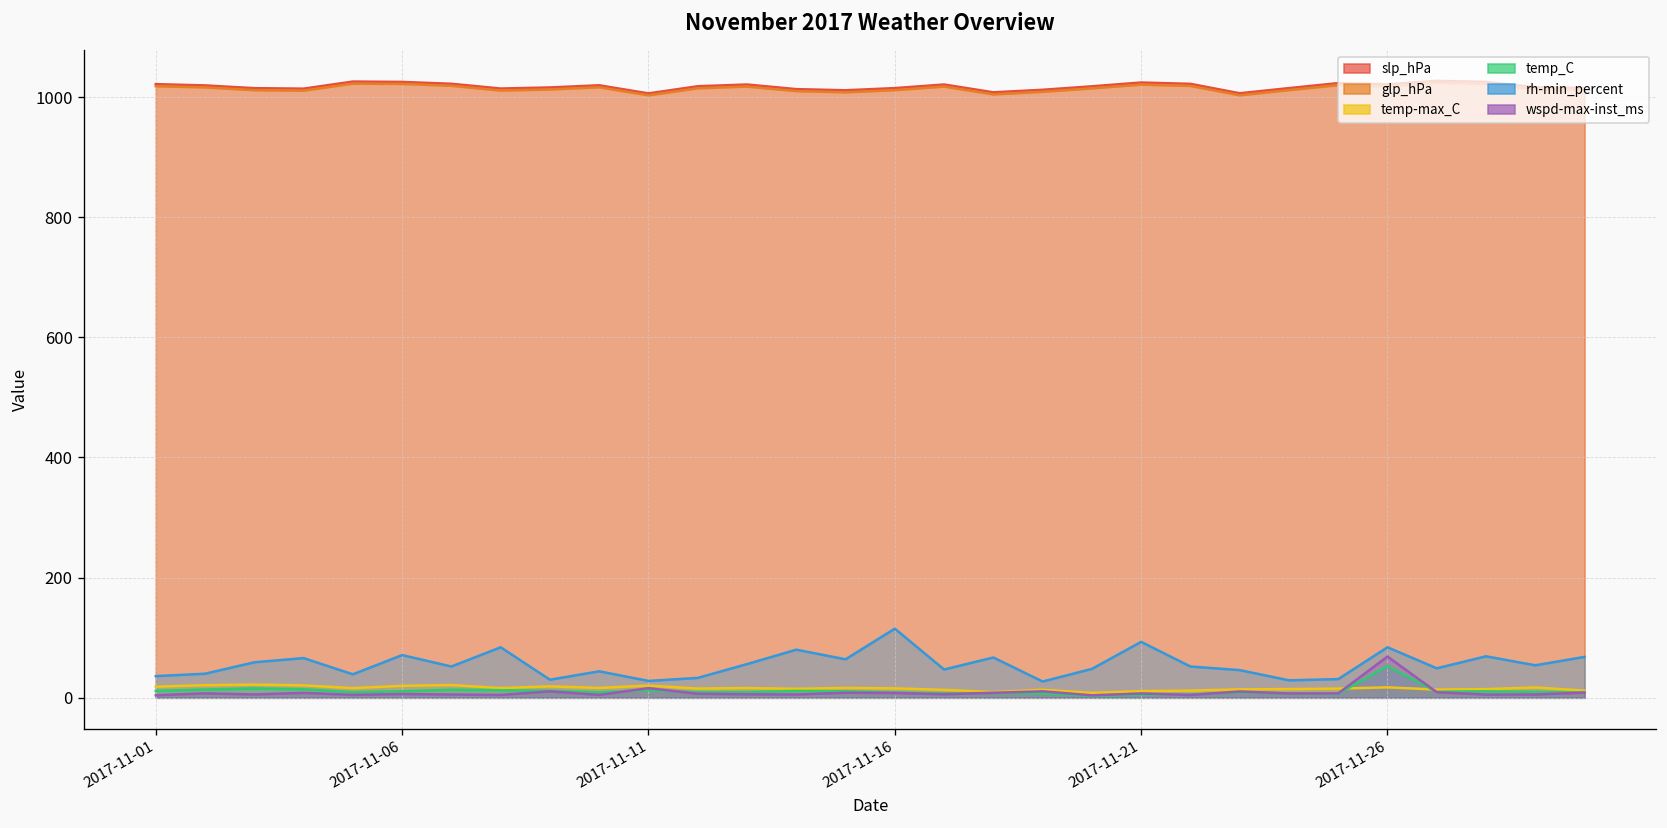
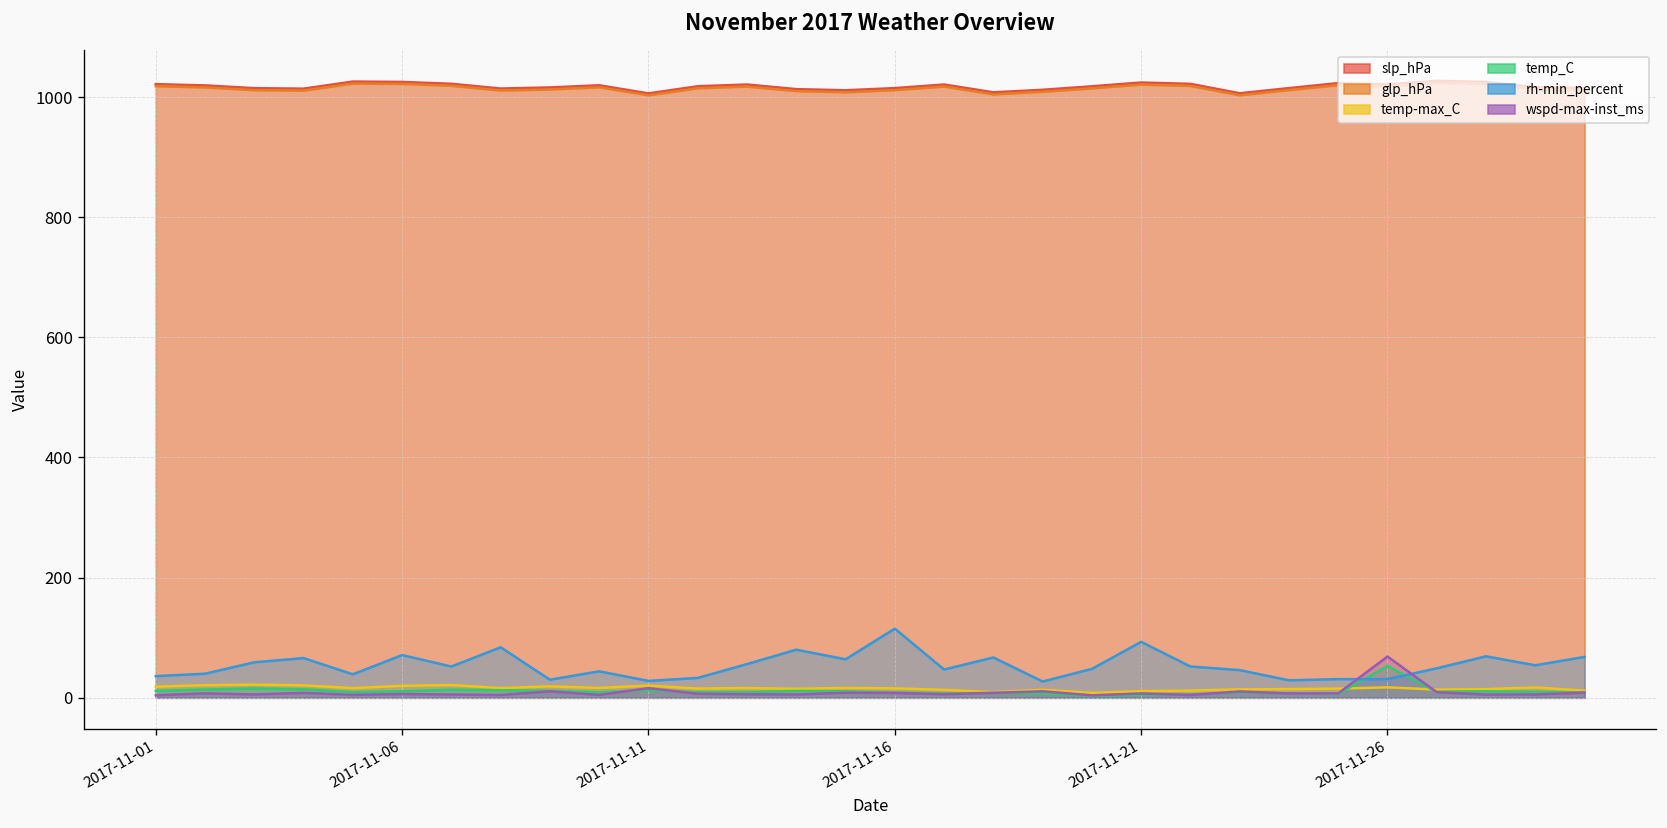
  {
    "temp_C": {
      "2017-11-01": 10,
      "2017-11-26": 50
    },
    "rh-min_percent": {
      "2017-11-01": 40,
      "2017-11-06": 70,
      "2017-11-11": 30,
      "2017-11-16": 120,
      "2017-11-21": 90,
-     "2017-11-26": 80
+     "2017-11-26": 30
    },
    "wspd-max-inst_ms": {
      "2017-11-01": 0,
      "2017-11-26": 70
    }
  }
